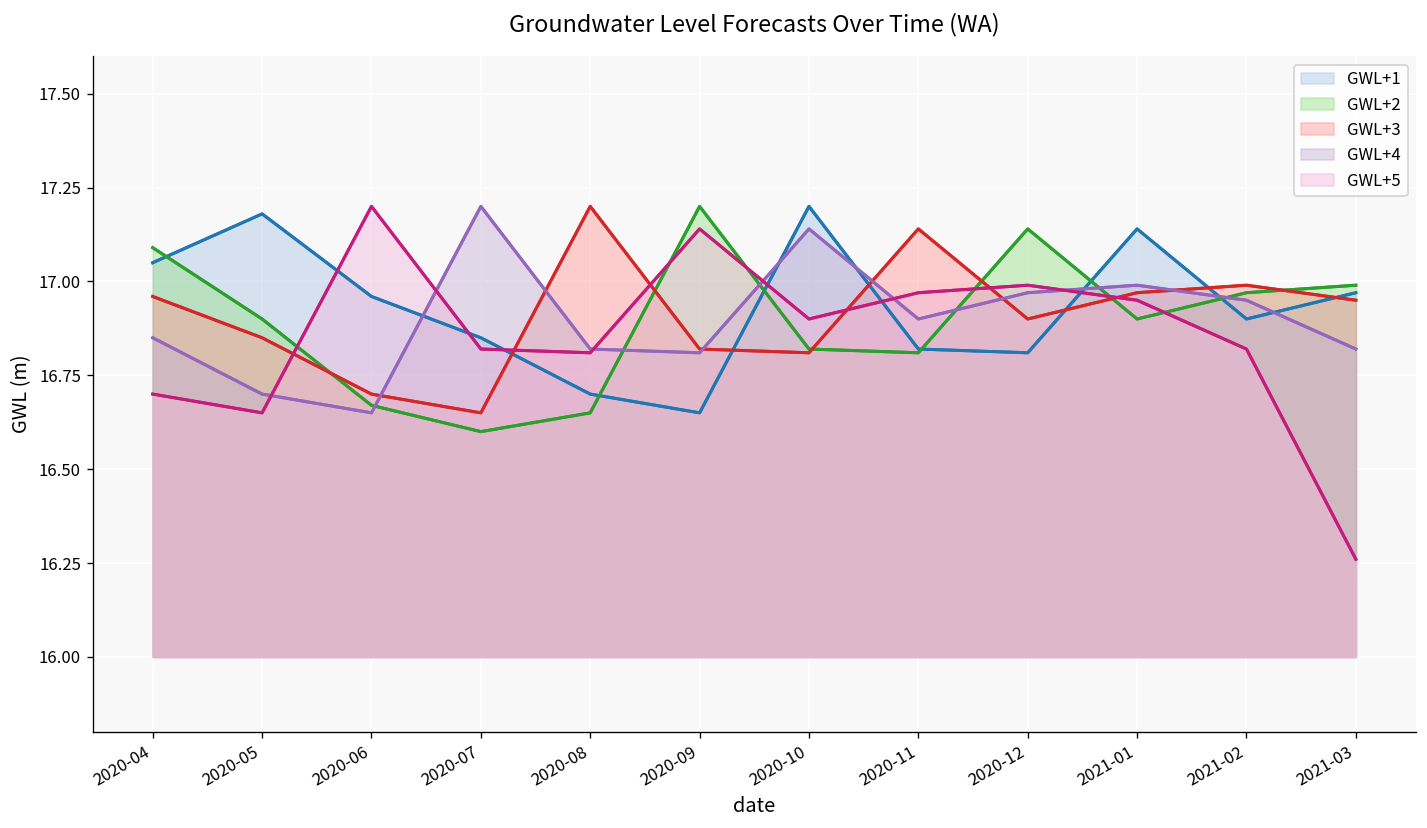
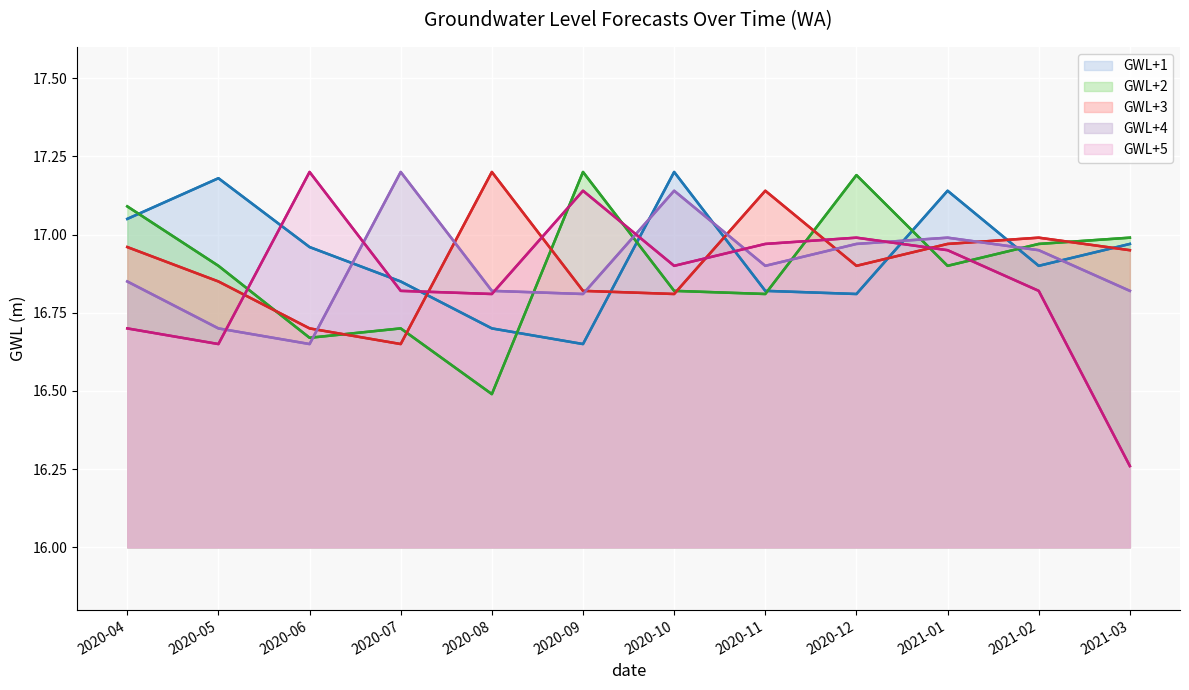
  {
    "GWL+2": {
      "2020-04": 17.09,
      "2020-05": 16.90,
      "2020-06": 16.67,
-     "2020-07": 16.6,
-     "2020-08": 16.65,
+     "2020-07": 16.7,
+     "2020-08": 16.49,
      "2020-09": 17.20,
      "2020-10": 16.82,
      "2020-11": 16.81,
-     "2020-12": 17.14,
+     "2020-12": 17.19,
      "2021-01": 16.90,
      "2021-02": 16.97,
      "2021-03": 16.99
    }
  }
